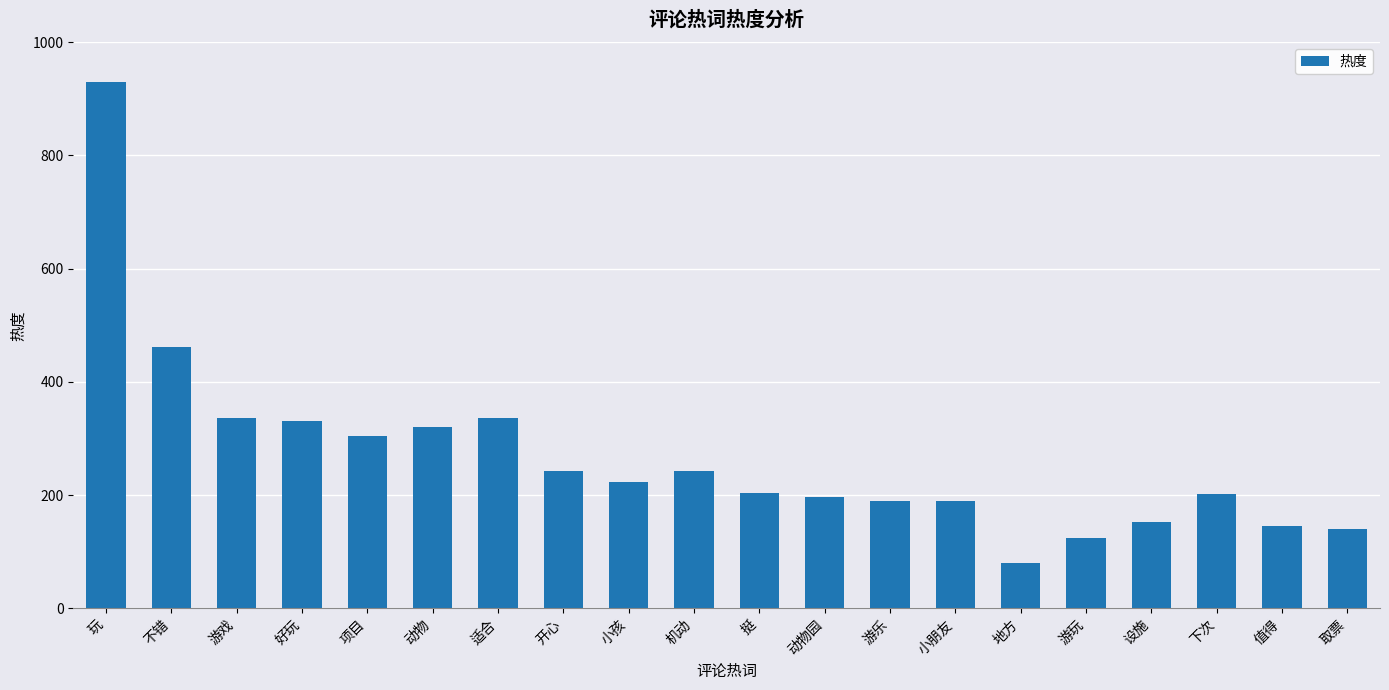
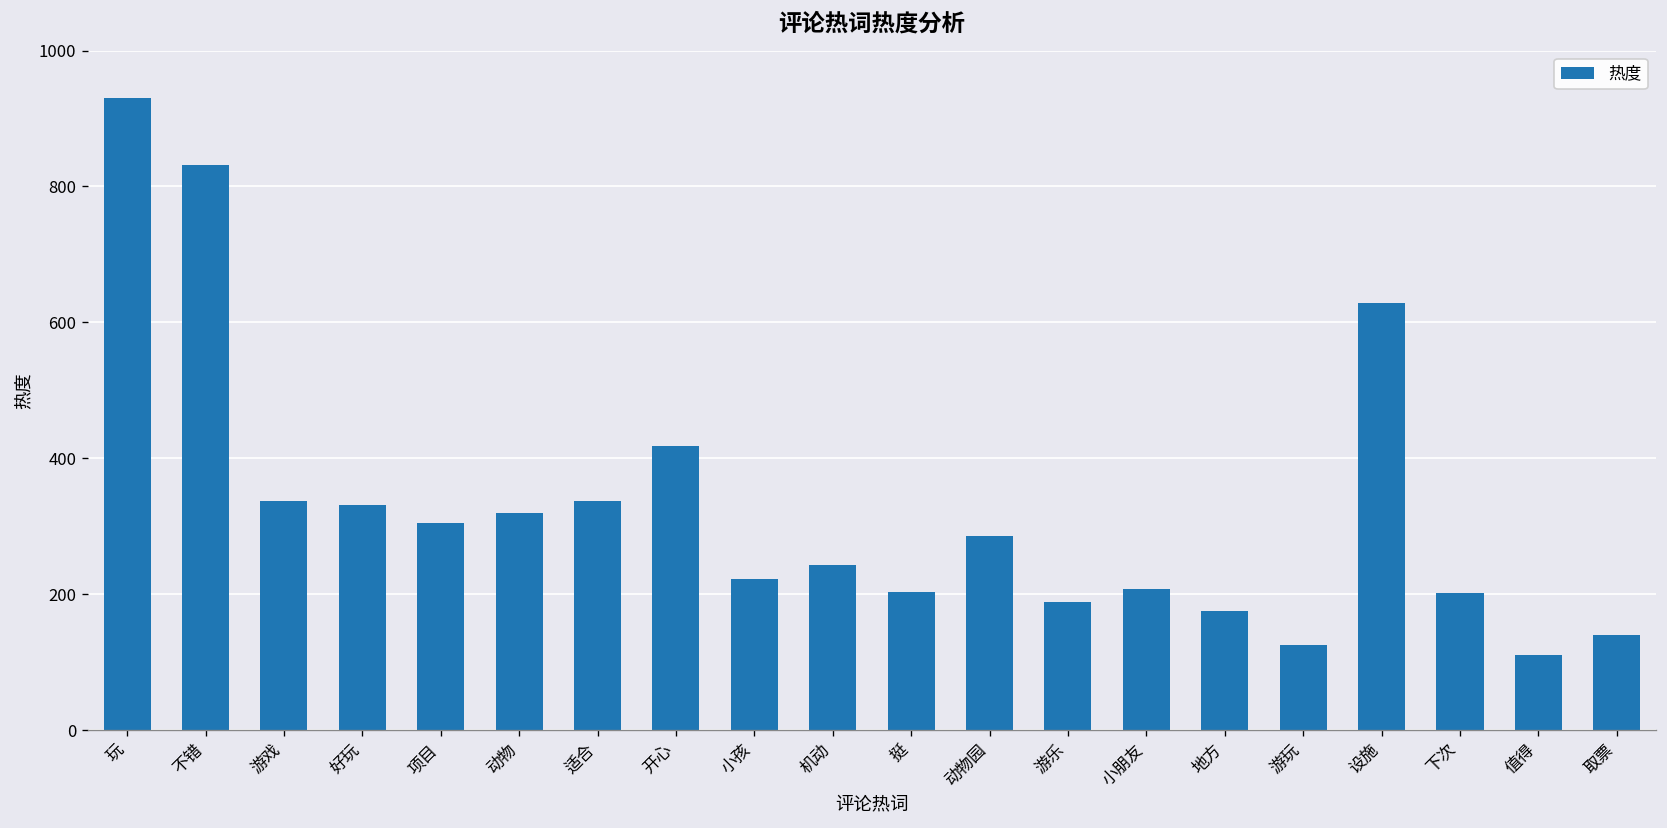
  {
    "玩": 930,
-   "不错": 460,
+   "不错": 830,
    "游戏": 340,
    "好玩": 330,
    "项目": 310,
    "动物": 320,
    "适合": 340,
-   "开心": 240,
+   "开心": 420,
    "小孩": 220,
    "机动": 240,
    "挺": 200,
-   "动物园": 200,
+   "动物园": 290,
    "游乐": 190,
-   "小朋友": 190,
-   "地方": 80,
+   "小朋友": 210,
+   "地方": 180,
    "游玩": 130,
-   "设施": 150,
+   "设施": 630,
    "下次": 200,
-   "值得": 150,
+   "值得": 110,
    "取票": 140
  }
